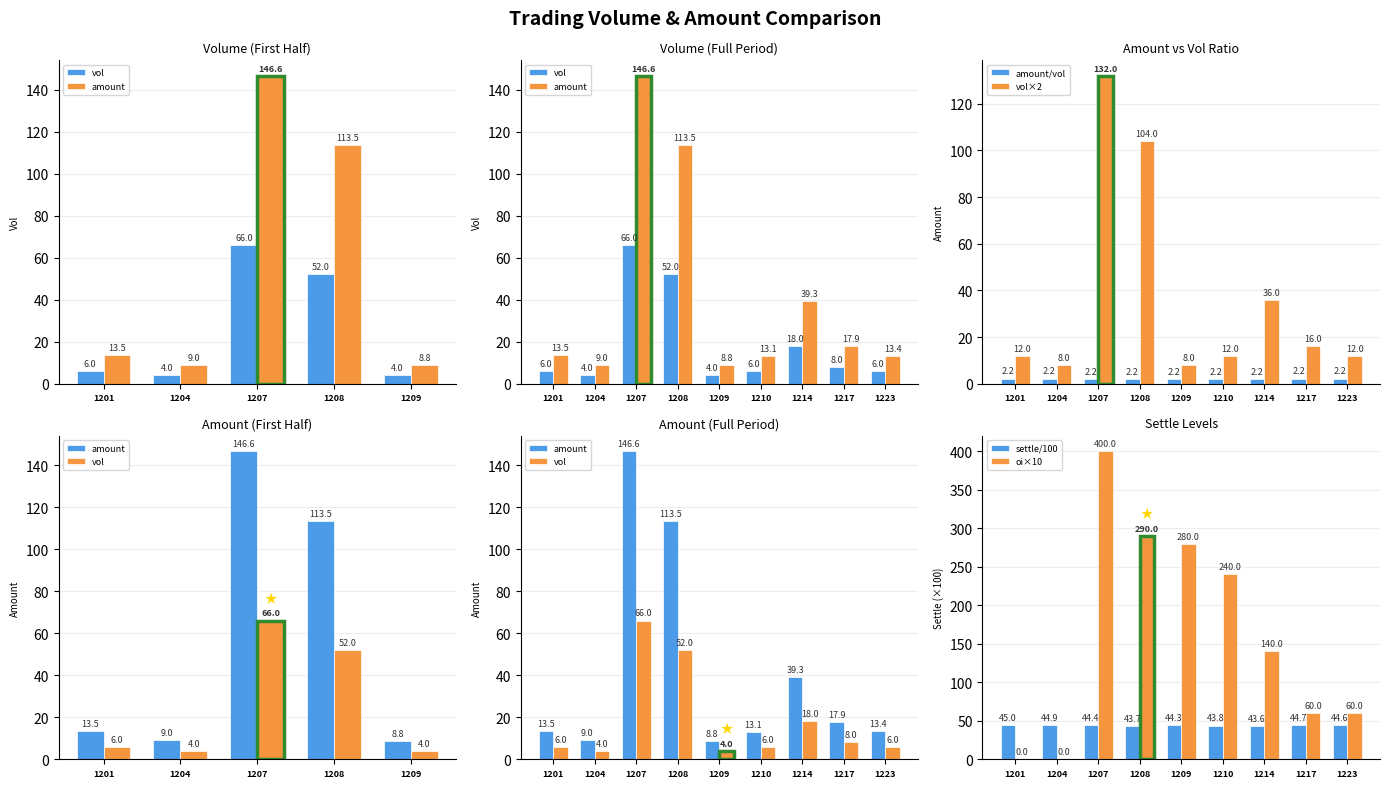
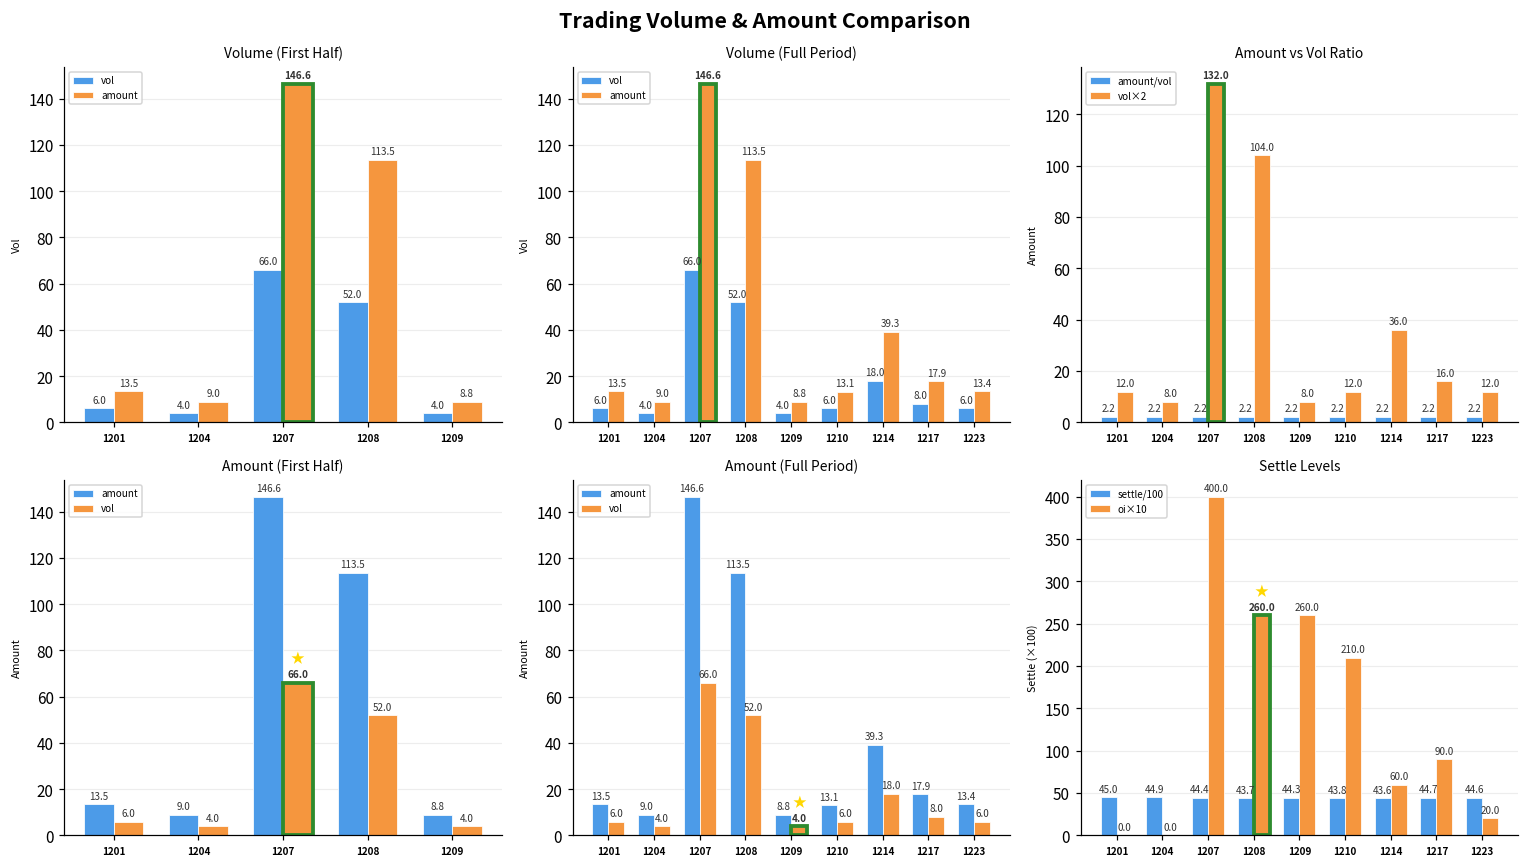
  {
    "Amount vs Vol Ratio": {
      "amount/vol": {
        "1201": 2.2,
        "1204": 2.2,
        "1207": 2.2,
        "1208": 2.2,
        "1209": 2.2,
        "1210": 2.2,
        "1214": 2.2,
        "1217": 2.2,
        "1223": 2.2
      },
      "vol×2": {
        "1201": 12.0,
        "1204": 8.0,
        "1207": 132.0,
        "1208": 104.0,
        "1209": 8.0,
        "1210": 12.0,
        "1214": 36.0,
        "1217": 16.0,
        "1223": 12.0
      }
    },
    "Amount (First Half)": {
      "amount": {
        "1201": 13.5,
        "1204": 9.0,
        "1207": 146.6,
        "1208": 113.5,
        "1209": 8.8
      },
      "vol": {
        "1201": 6.0,
        "1204": 4.0,
        "1207": 66.0,
        "1208": 52.0,
        "1209": 4.0
      }
    },
    "Amount (Full Period)": {
      "amount": {
        "1201": 13.5,
        "1204": 9.0,
        "1207": 146.6,
        "1208": 113.5,
        "1209": 8.8,
        "1210": 13.1,
        "1214": 39.3,
        "1217": 17.9,
        "1223": 13.4
      },
      "vol": {
        "1201": 6.0,
        "1204": 4.0,
        "1207": 66.0,
        "1208": 52.0,
        "1209": 4.0,
        "1210": 6.0,
        "1214": 18.0,
        "1217": 8.0,
        "1223": 6.0
      }
    },
    "Settle Levels": {
      "settle/100": {
        "1201": 45.0,
        "1204": 44.9,
        "1207": 44.4,
        "1208": 43.7,
        "1209": 44.3,
        "1210": 43.8,
        "1214": 43.6,
        "1217": 44.7,
        "1223": 44.6
      },
      "oi×10": {
        "1201": 0.0,
        "1204": 0.0,
        "1207": 400.0,
-       "1208": 290.0,
-       "1209": 280.0,
-       "1210": 240.0,
-       "1214": 140.0,
-       "1217": 60.0,
-       "1223": 60.0
+       "1208": 260.0,
+       "1209": 260.0,
+       "1210": 210.0,
+       "1214": 60.0,
+       "1217": 90.0,
+       "1223": 20.0
      }
    }
  }
